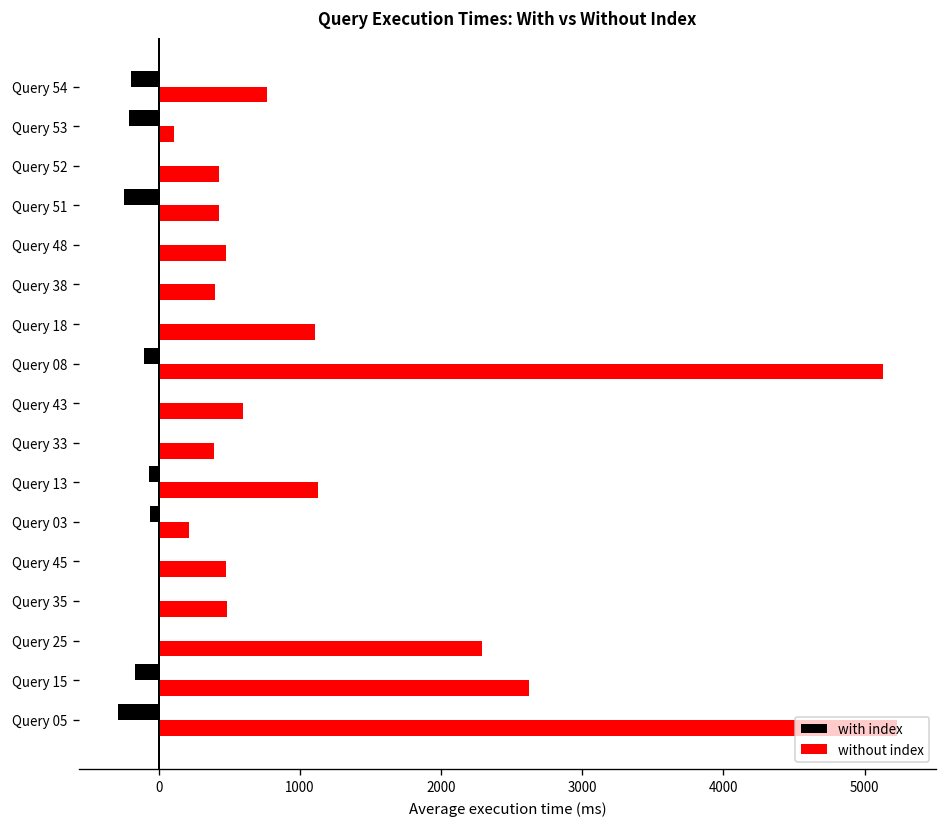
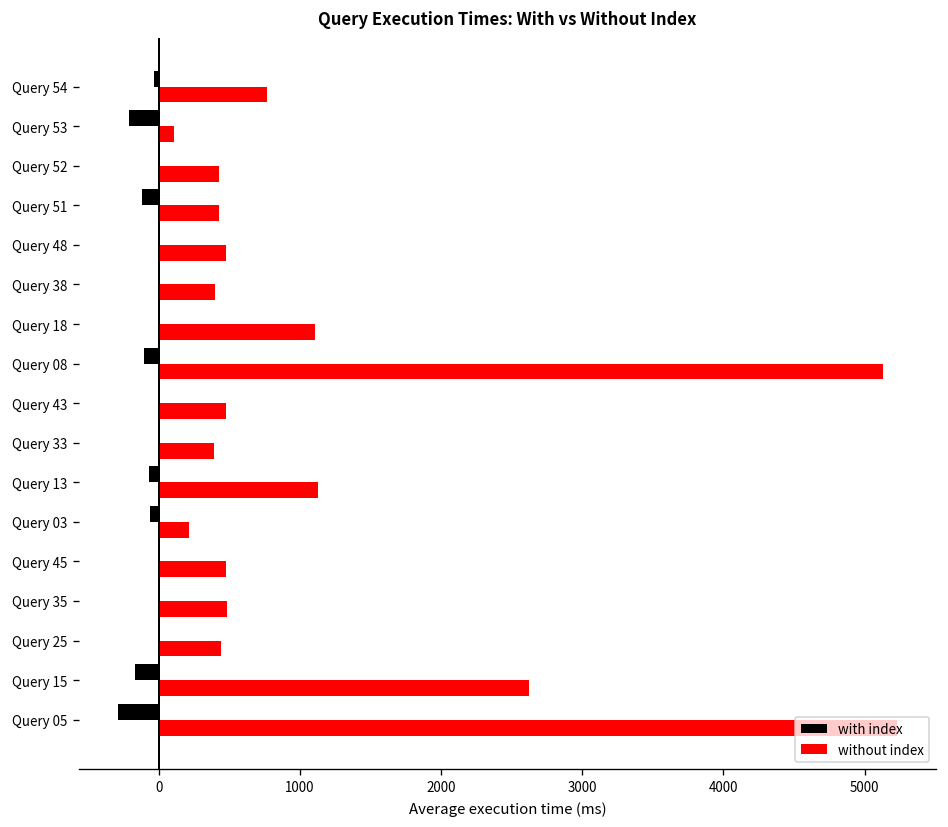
  {
    "with index": {
-     "Query 54": -190,
+     "Query 54": -30,
      "Query 53": -210,
-     "Query 51": -250,
+     "Query 51": -120,
      "Query 08": -110,
      "Query 13": -70,
      "Query 03": -60,
      "Query 15": -170,
      "Query 05": -290
    },
    "without index": {
      "Query 54": 770,
      "Query 53": 110,
      "Query 52": 420,
      "Query 51": 430,
      "Query 48": 480,
      "Query 38": 400,
      "Query 18": 1110,
      "Query 08": 5130,
-     "Query 43": 600,
+     "Query 43": 470,
      "Query 33": 390,
      "Query 13": 1130,
      "Query 03": 210,
      "Query 45": 480,
      "Query 35": 480,
-     "Query 25": 2290,
+     "Query 25": 440,
      "Query 15": 2630
    }
  }
